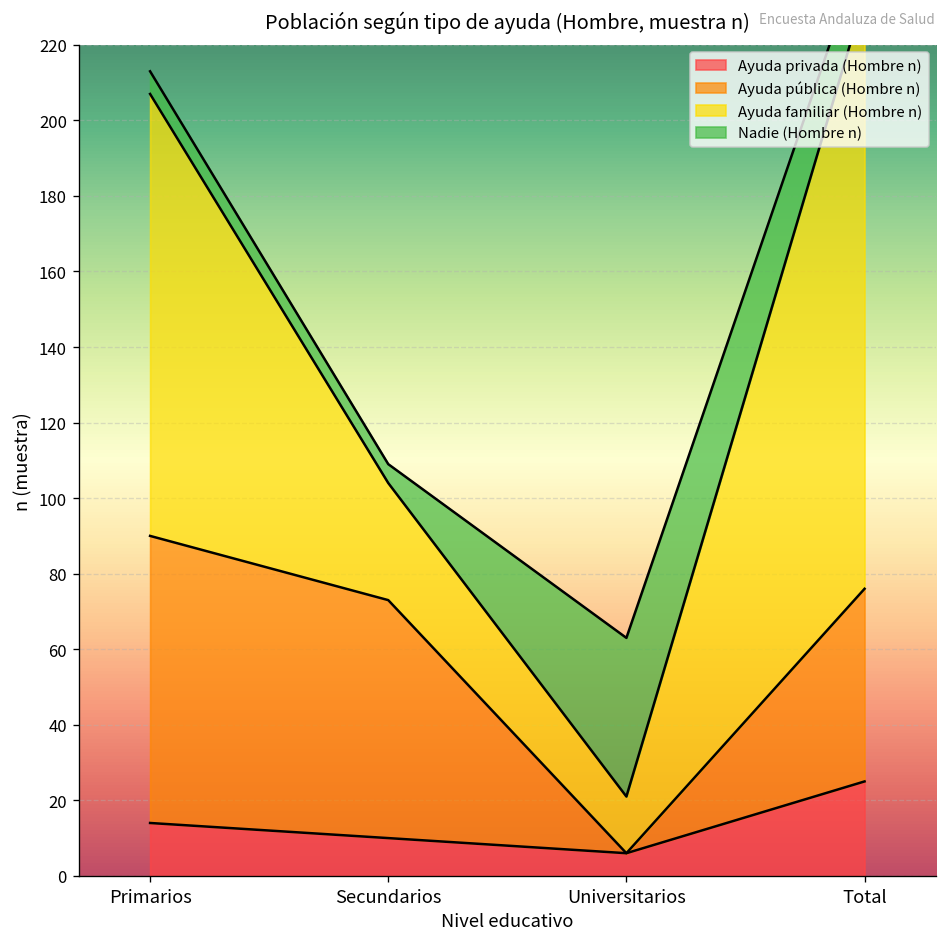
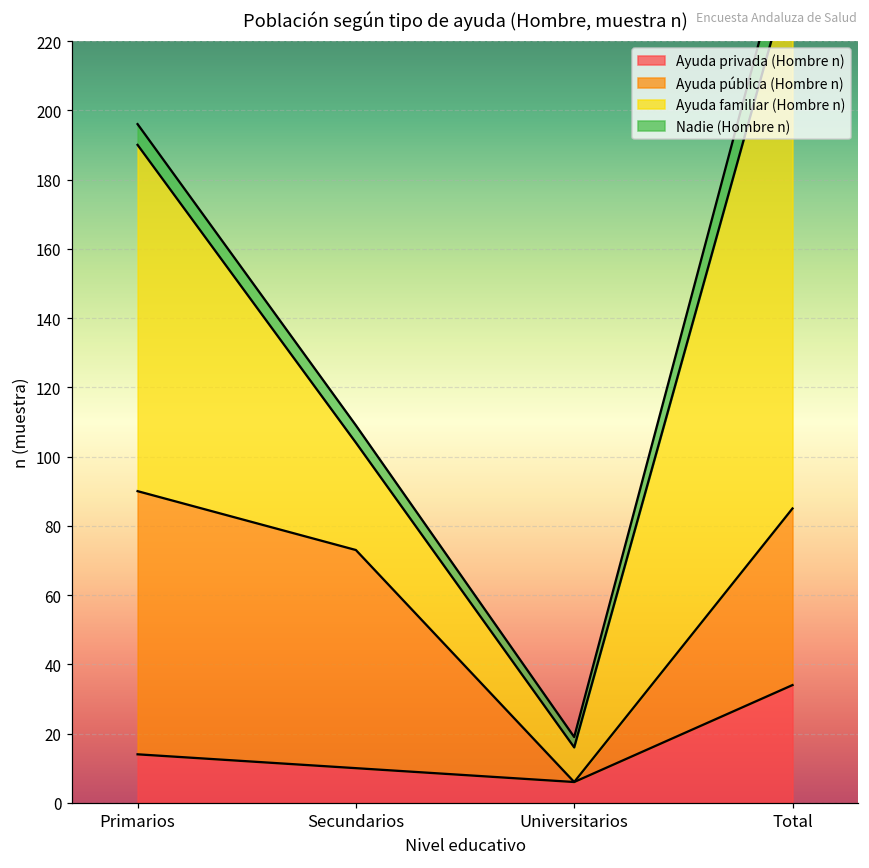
  {
    "Ayuda privada (Hombre n)": {
      "Primarios": 14,
      "Secundarios": 10,
-     "Total": 25
+     "Total": 34
    },
    "Ayuda pública (Hombre n)": {
      "Primarios": 76,
      "Secundarios": 63,
      "Total": 51
    },
    "Ayuda familiar (Hombre n)": {
-     "Primarios": 117,
+     "Primarios": 100,
      "Secundarios": 31,
-     "Universitarios": 15
+     "Universitarios": 10
    },
    "Nadie (Hombre n)": {
      "Primarios": 6,
      "Secundarios": 5,
-     "Universitarios": 42
+     "Universitarios": 3
    }
  }
